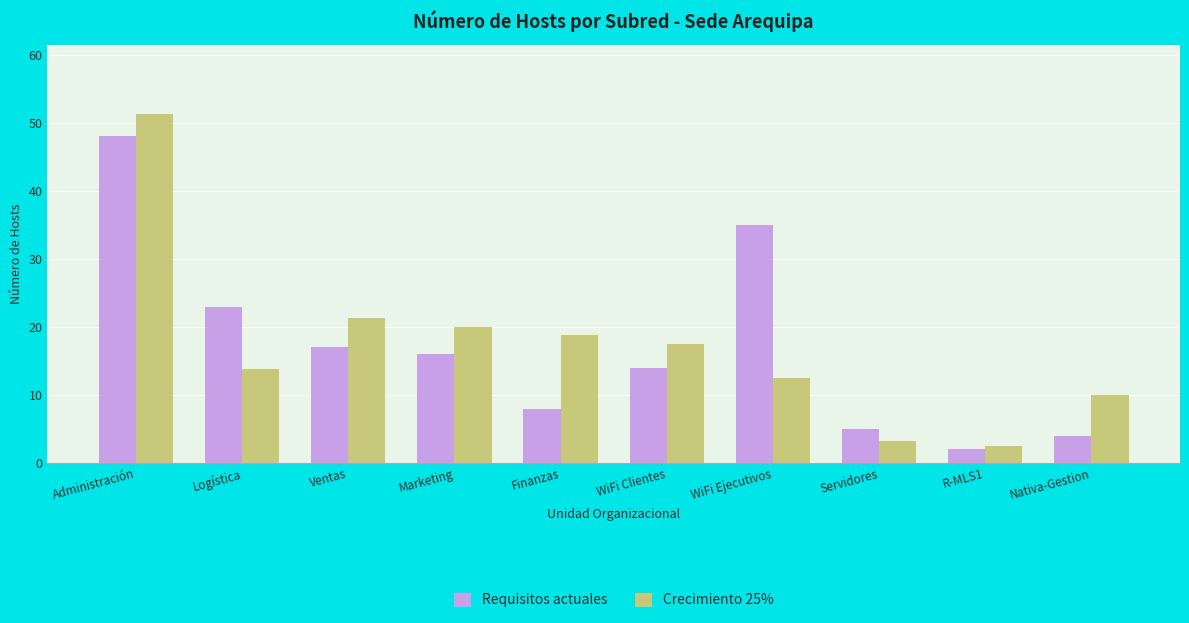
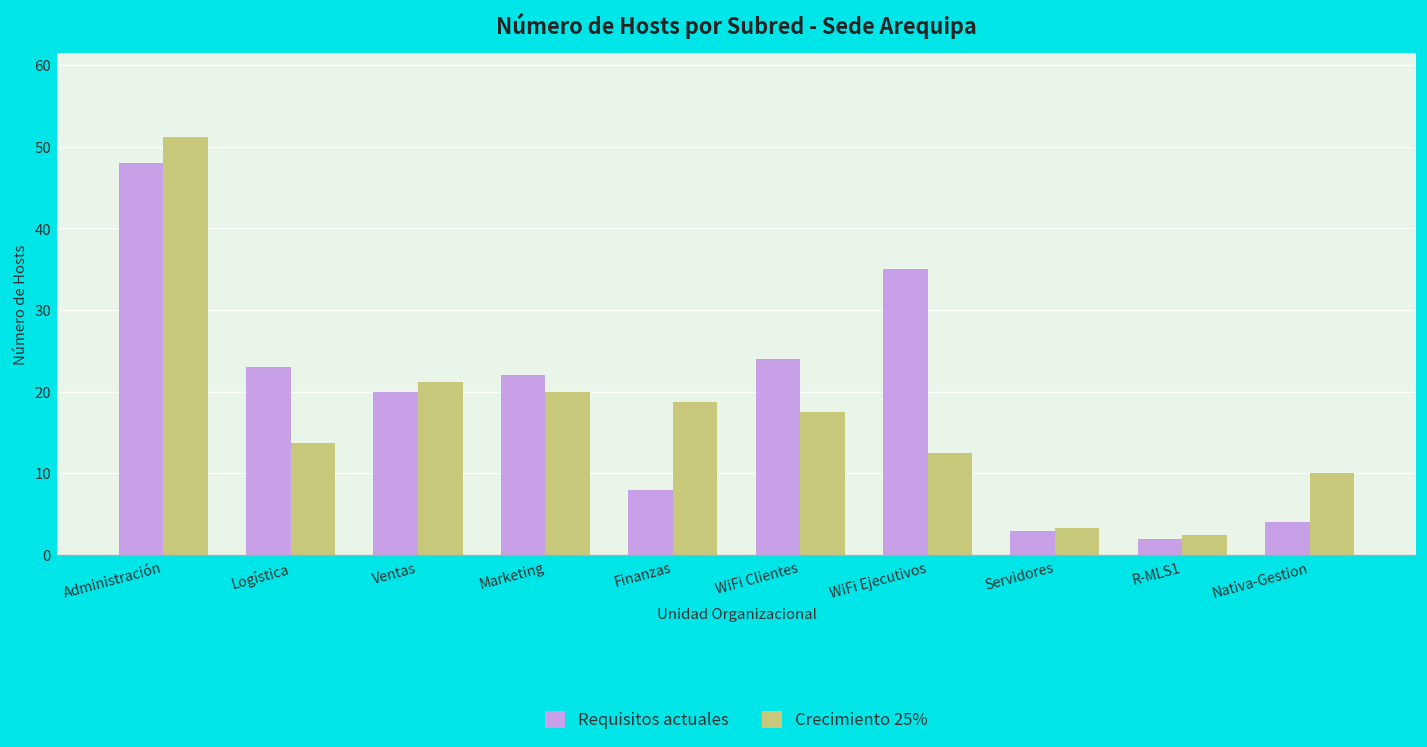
  {
    "Requisitos actuales": {
      "Administración": 48,
      "Logística": 23,
-     "Ventas": 17,
-     "Marketing": 16,
+     "Ventas": 20,
+     "Marketing": 22,
      "Finanzas": 8,
-     "WiFi Clientes": 14,
+     "WiFi Clientes": 24,
      "WiFi Ejecutivos": 35,
-     "Servidores": 5,
+     "Servidores": 3,
      "R-MLS1": 2,
      "Nativa-Gestion": 4
    },
    "Crecimiento 25%": {
      "Administración": 51,
      "Logística": 14,
      "Ventas": 21,
      "Marketing": 20,
      "Finanzas": 19,
      "WiFi Clientes": 18,
      "WiFi Ejecutivos": 13,
      "Servidores": 3,
      "R-MLS1": 3,
      "Nativa-Gestion": 10
    }
  }
